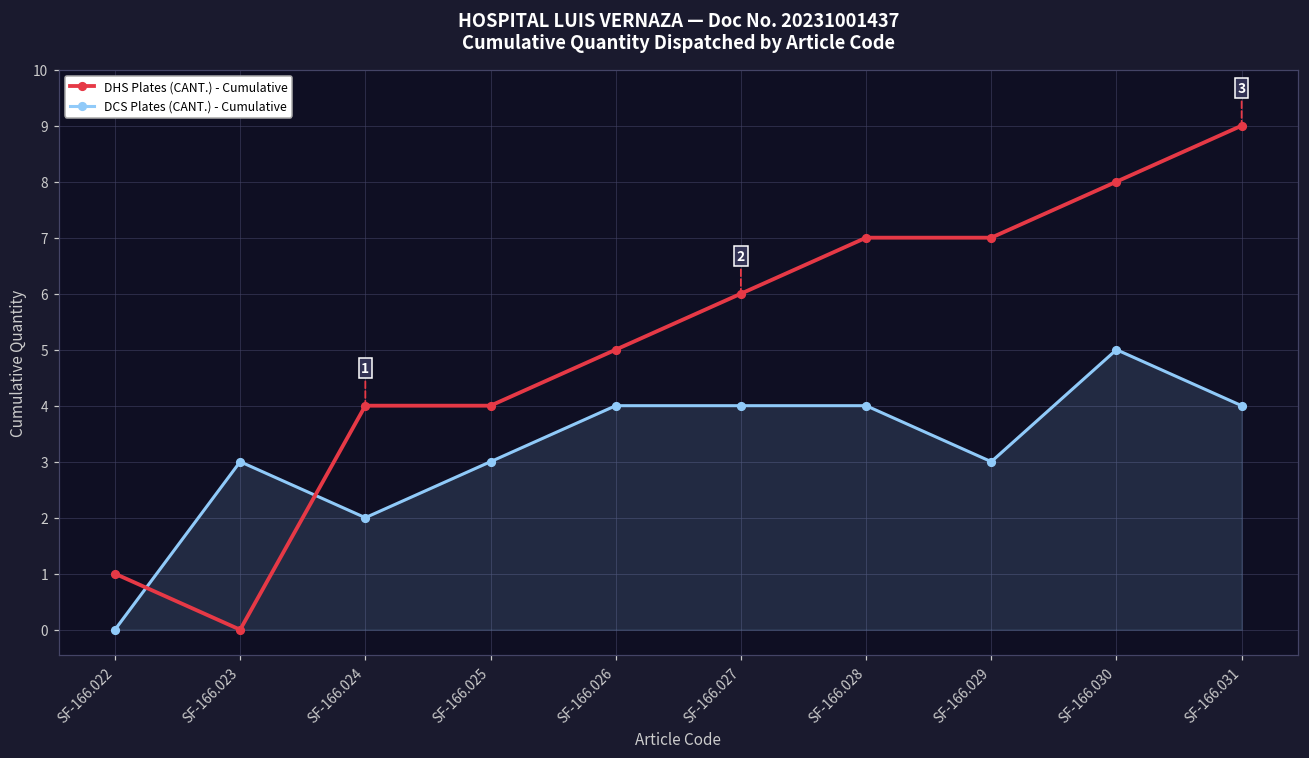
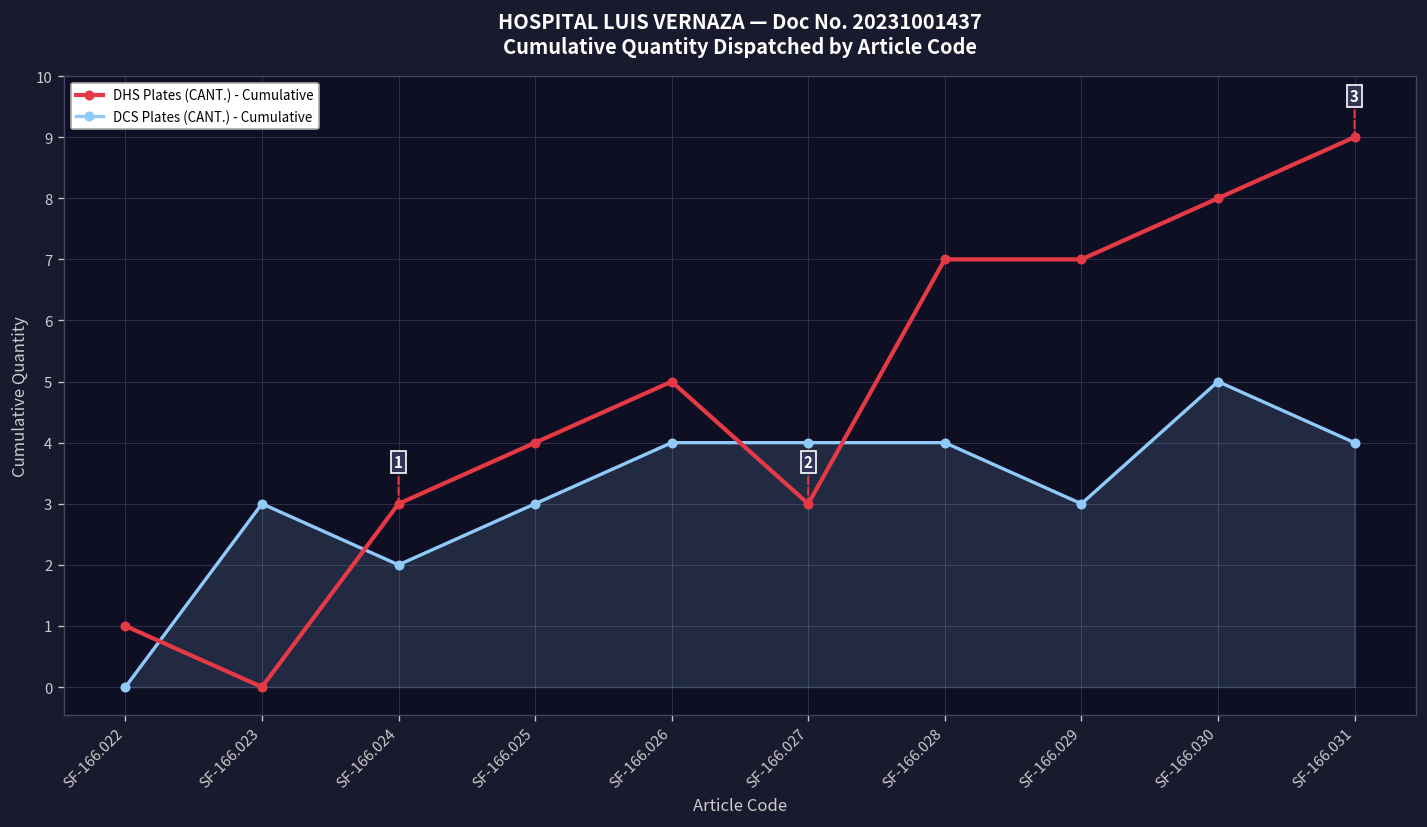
  {
    "DHS Plates (CANT.) - Cumulative": {
      "SF-166.022": 1,
      "SF-166.023": 0,
-     "SF-166.024": 4,
+     "SF-166.024": 3,
      "SF-166.025": 4,
      "SF-166.026": 5,
-     "SF-166.027": 6,
+     "SF-166.027": 3,
      "SF-166.028": 7,
      "SF-166.029": 7,
      "SF-166.030": 8
    },
    "DCS Plates (CANT.) - Cumulative": {
      "SF-166.022": 0,
      "SF-166.023": 3,
      "SF-166.024": 2,
      "SF-166.025": 3,
      "SF-166.026": 4,
      "SF-166.027": 4,
      "SF-166.028": 4,
      "SF-166.029": 3,
      "SF-166.030": 5,
      "SF-166.031": 4
    }
  }
